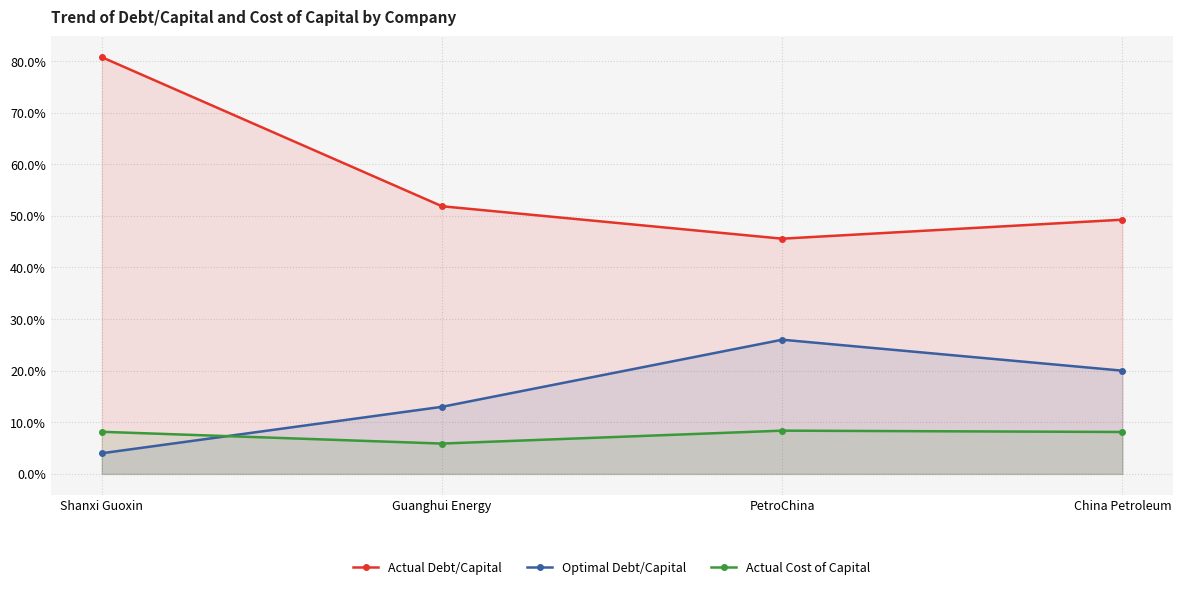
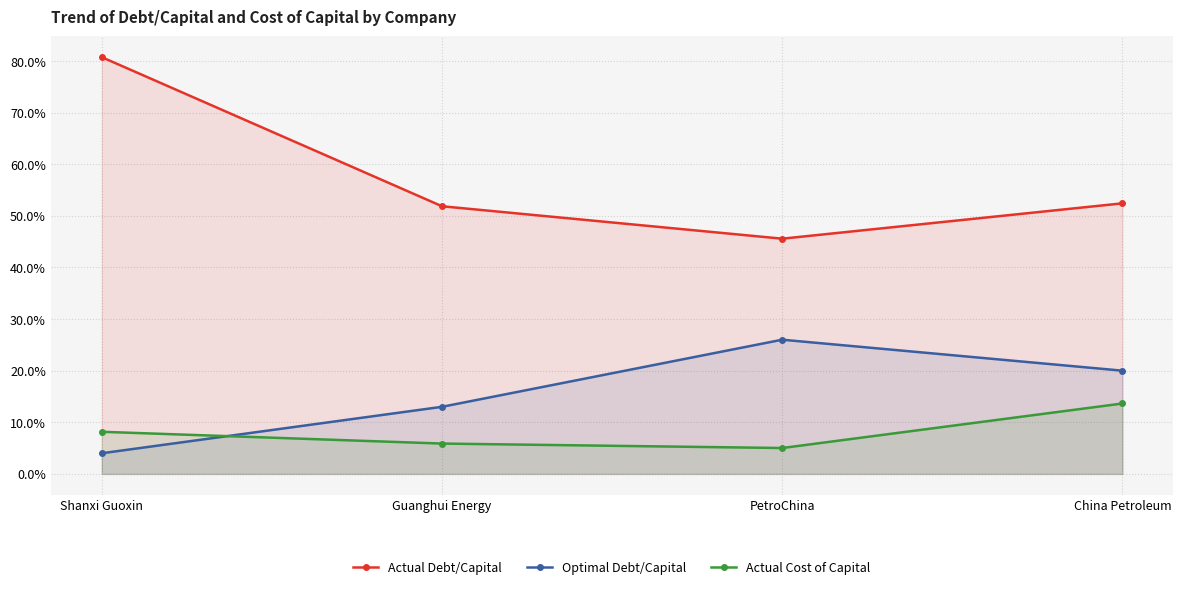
  {
    "Actual Debt/Capital": {
      "Shanxi Guoxin": "81%",
      "Guanghui Energy": "52%",
      "PetroChina": "46%",
-     "China Petroleum": "49%"
+     "China Petroleum": "52%"
    },
    "Optimal Debt/Capital": {
      "Shanxi Guoxin": "4%",
      "Guanghui Energy": "13%",
      "PetroChina": "26%",
      "China Petroleum": "20%"
    },
    "Actual Cost of Capital": {
      "Shanxi Guoxin": "8%",
      "Guanghui Energy": "6%",
-     "PetroChina": "8%",
-     "China Petroleum": "8%"
+     "PetroChina": "5%",
+     "China Petroleum": "14%"
    }
  }
